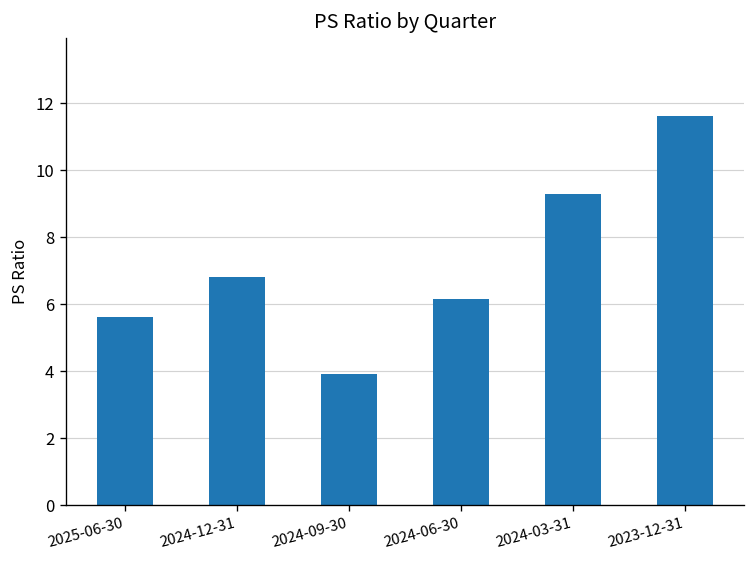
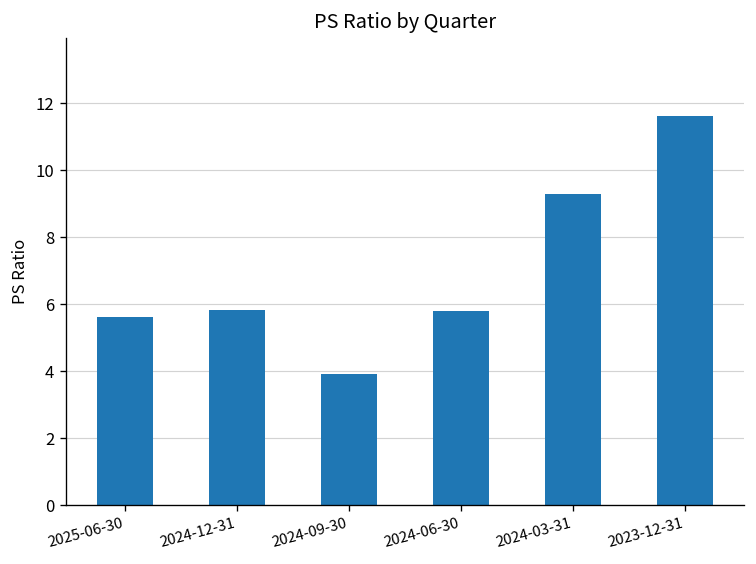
  {
    "2025-06-30": 5.6,
-   "2024-12-31": 6.8,
+   "2024-12-31": 5.8,
    "2024-09-30": 3.9,
-   "2024-06-30": 6.2,
+   "2024-06-30": 5.8,
    "2024-03-31": 9.3,
    "2023-12-31": 11.6
  }
